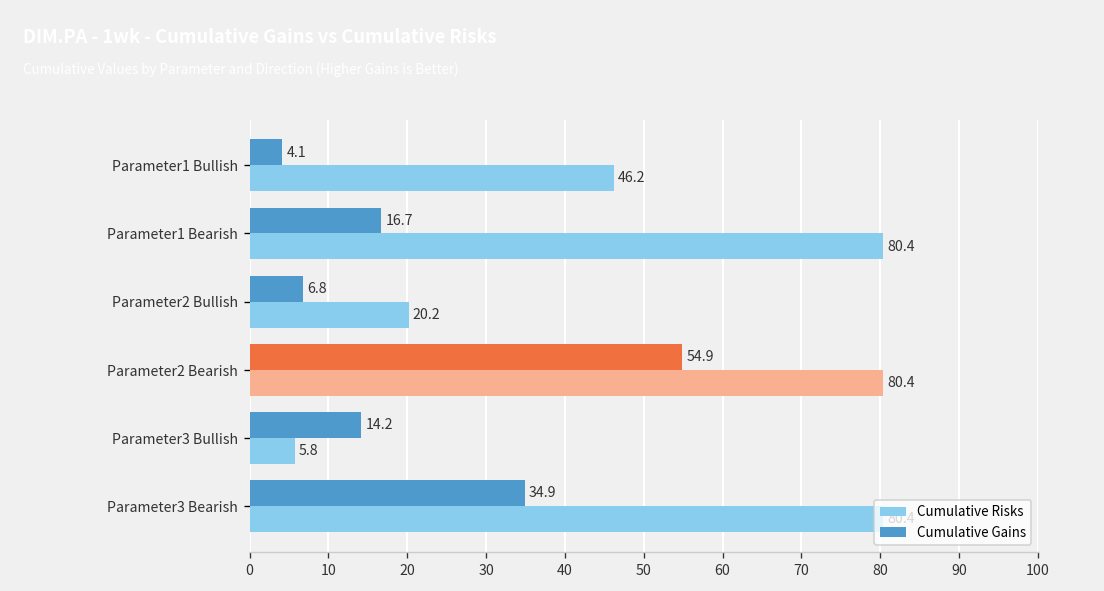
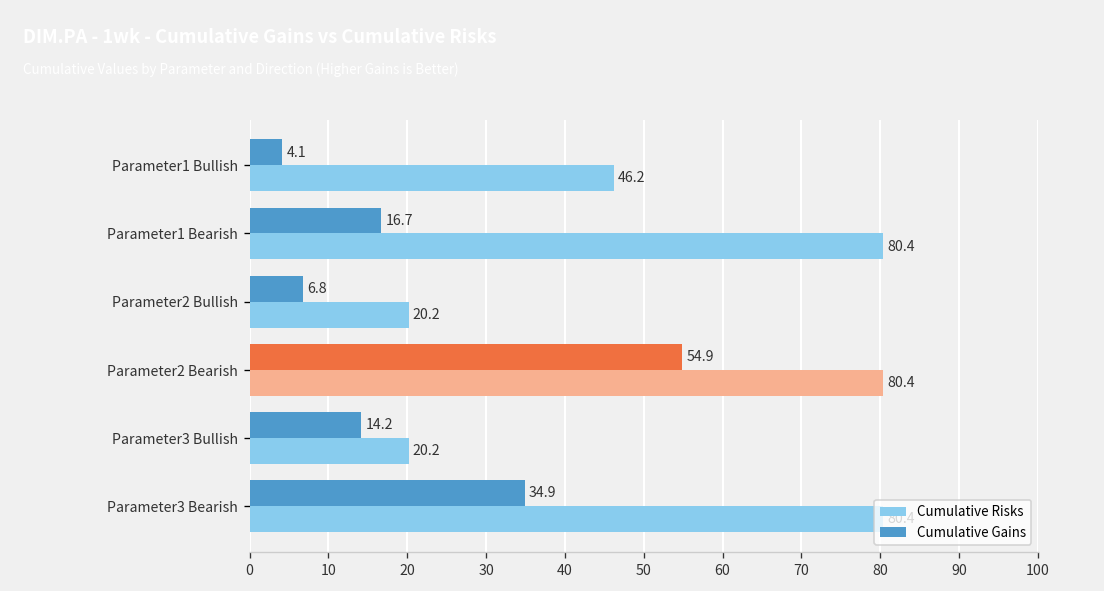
  {
    "Cumulative Risks": {
      "Parameter1 Bullish": 46.2,
      "Parameter1 Bearish": 80.4,
      "Parameter2 Bullish": 20.2,
      "Parameter2 Bearish": 80.4,
-     "Parameter3 Bullish": 5.8
+     "Parameter3 Bullish": 20.2
    },
    "Cumulative Gains": {
      "Parameter1 Bullish": 4.1,
      "Parameter1 Bearish": 16.7,
      "Parameter2 Bullish": 6.8,
      "Parameter2 Bearish": 54.9,
      "Parameter3 Bullish": 14.2,
      "Parameter3 Bearish": 34.9
    }
  }
